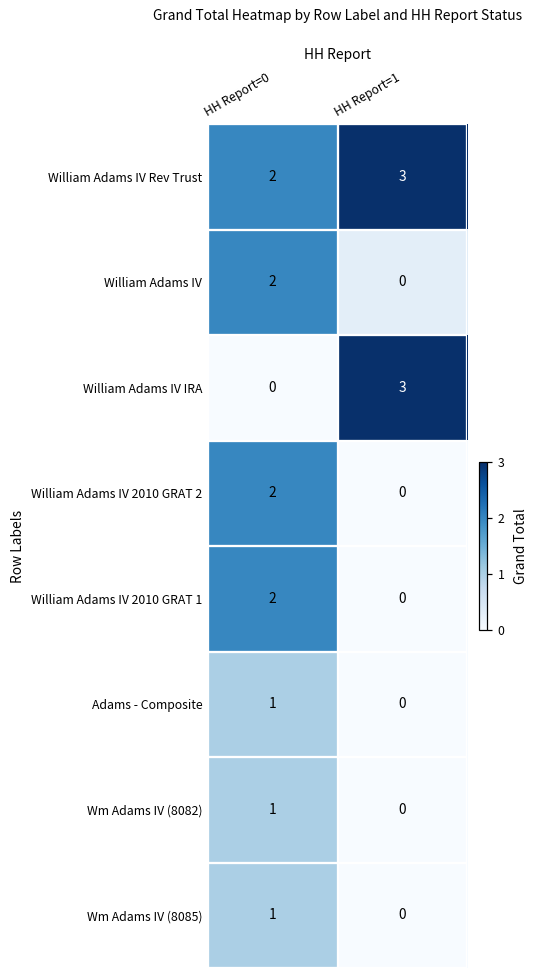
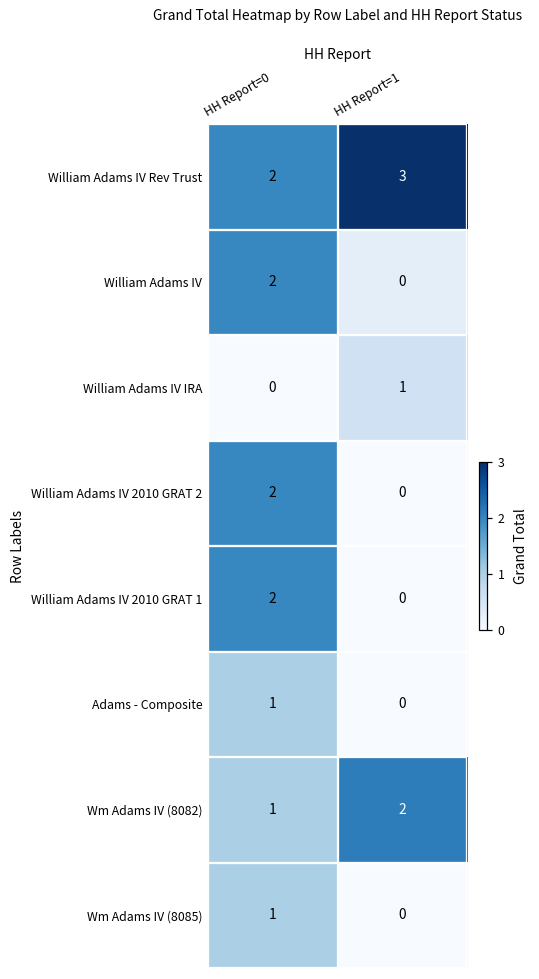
  {
    "William Adams IV Rev Trust": {
      "HH Report=0": 2,
      "HH Report=1": 3
    },
    "William Adams IV": {
      "HH Report=0": 2,
      "HH Report=1": 0
    },
    "William Adams IV IRA": {
      "HH Report=0": 0,
-     "HH Report=1": 3
+     "HH Report=1": 1
    },
    "William Adams IV 2010 GRAT 2": {
      "HH Report=0": 2,
      "HH Report=1": 0
    },
    "William Adams IV 2010 GRAT 1": {
      "HH Report=0": 2,
      "HH Report=1": 0
    },
    "Adams - Composite": {
      "HH Report=0": 1,
      "HH Report=1": 0
    },
    "Wm Adams IV (8082)": {
      "HH Report=0": 1,
-     "HH Report=1": 0
+     "HH Report=1": 2
    },
    "Wm Adams IV (8085)": {
      "HH Report=0": 1,
      "HH Report=1": 0
    }
  }
